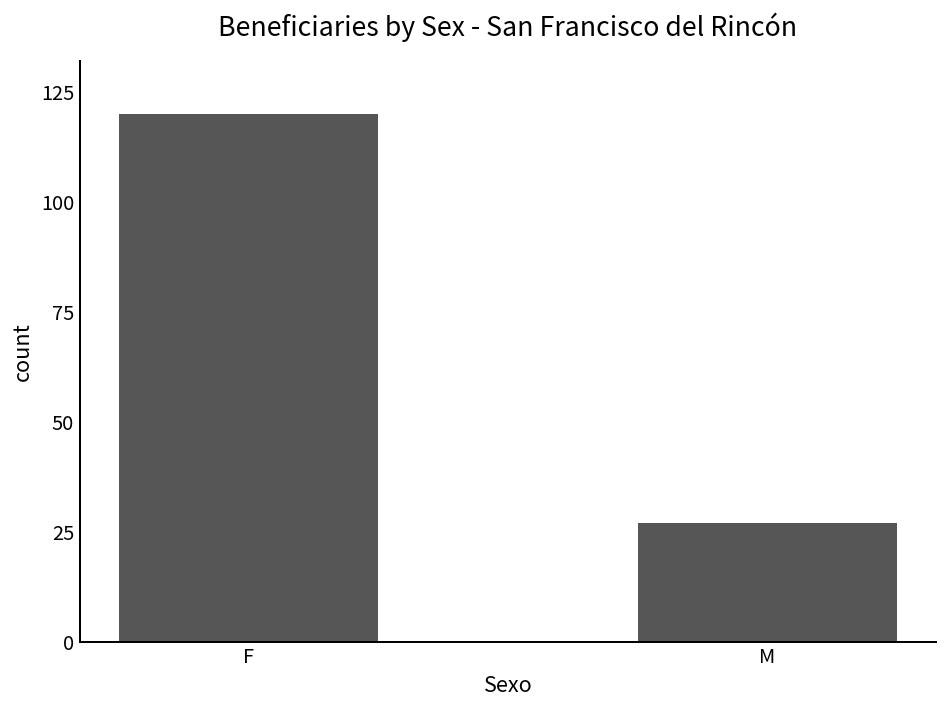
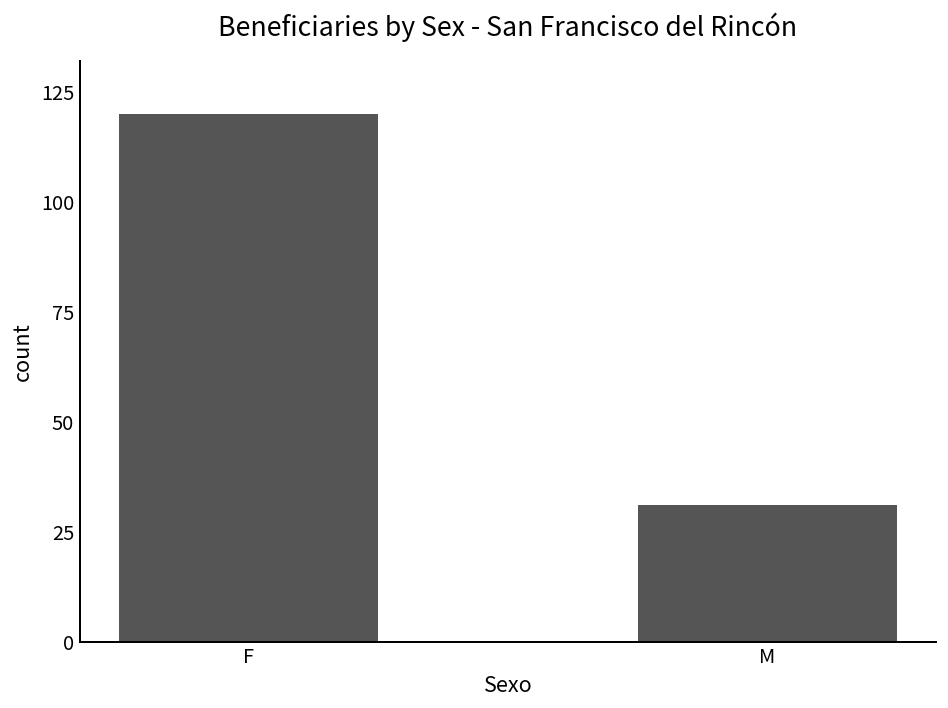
  {
    "F": 120,
-   "M": 27
+   "M": 31
  }
